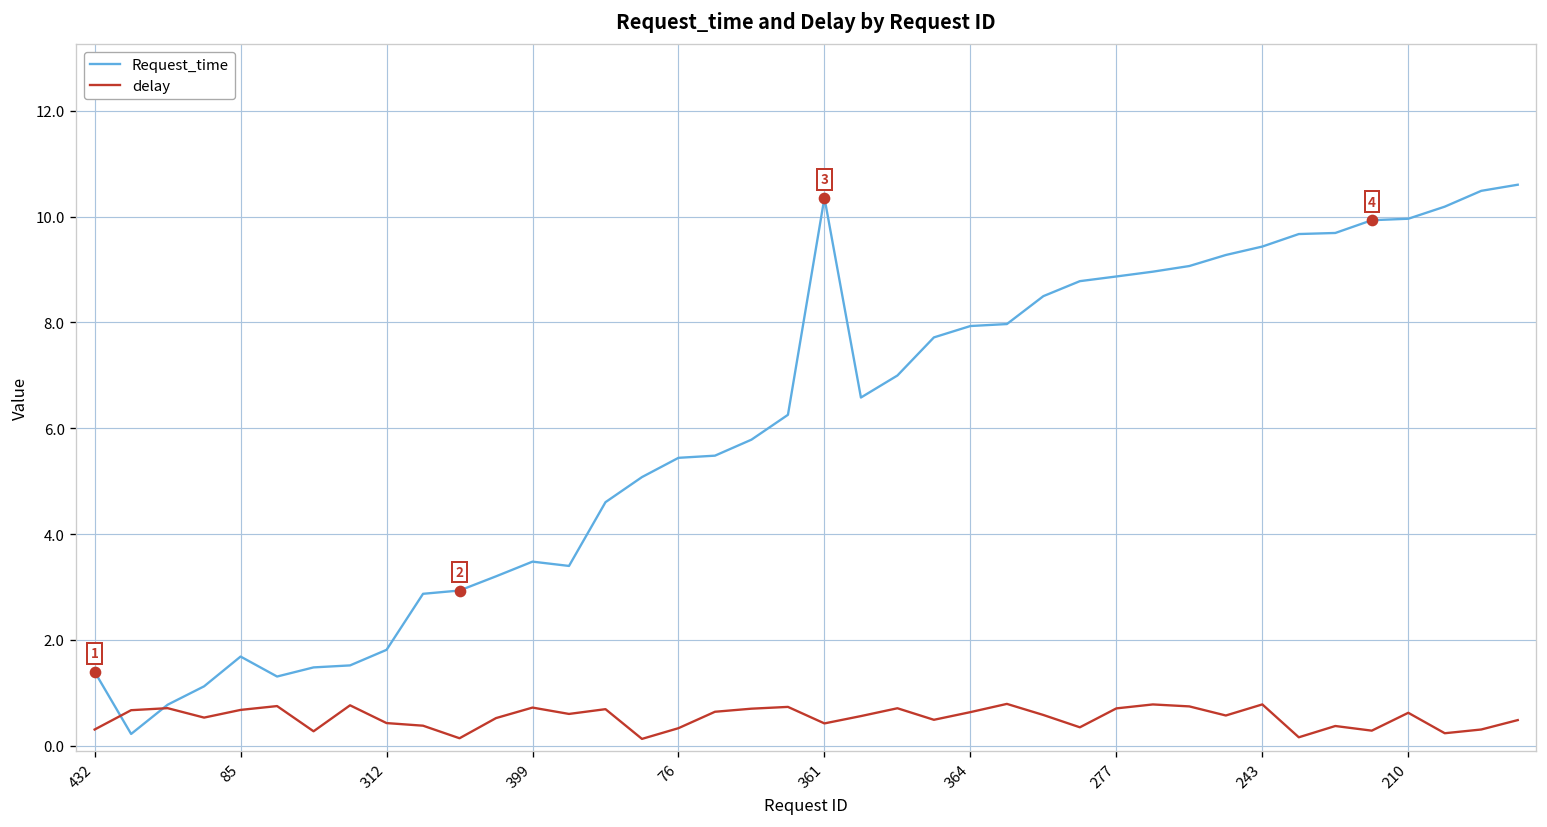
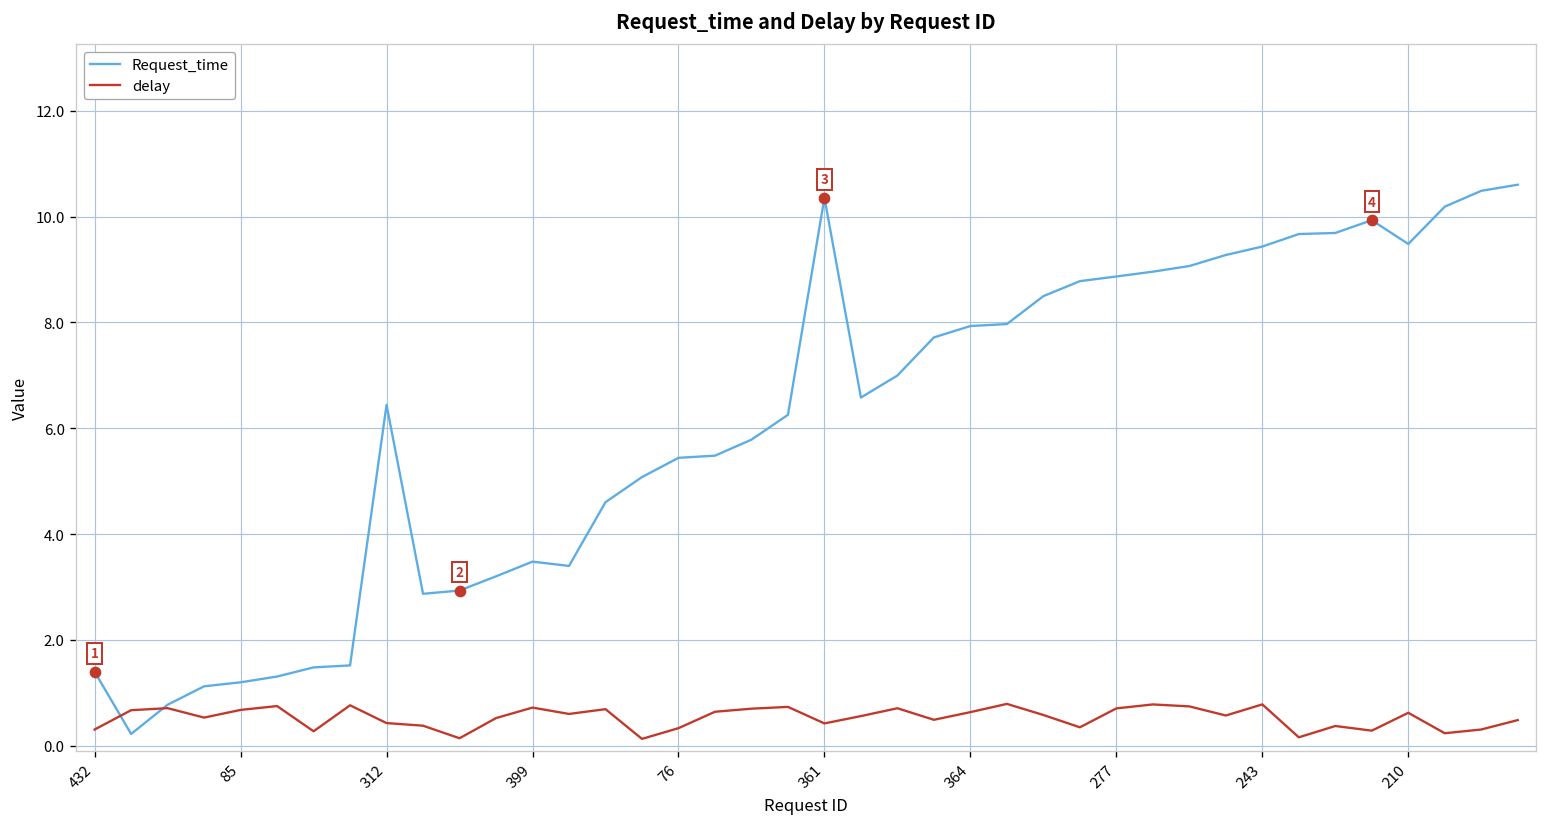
  {
    "Request_time": {
-     "85": 1.7,
-     "312": 1.8,
+     "85": 1.2,
+     "312": 6.4,
      "399": 3.5,
      "76": 5.4,
      "364": 7.9,
      "277": 8.9,
      "243": 9.4,
-     "210": 10.0
+     "210": 9.5
    }
  }
